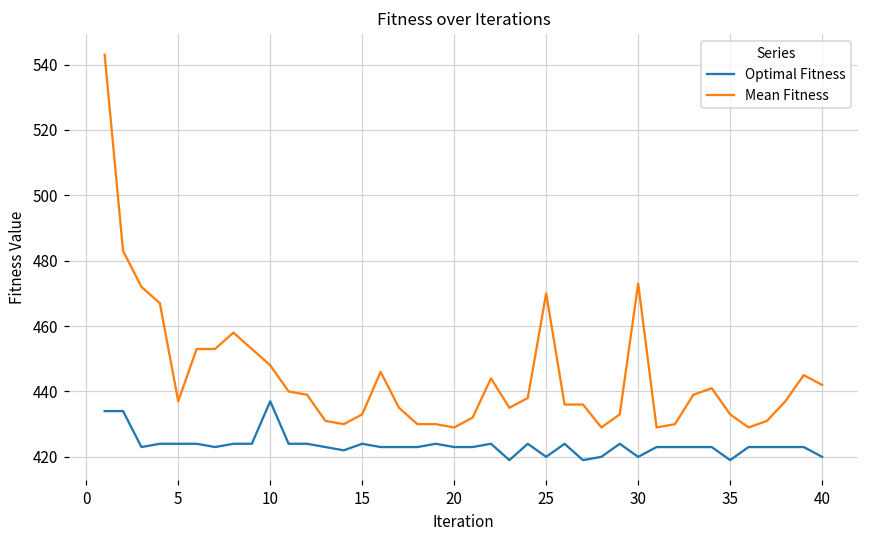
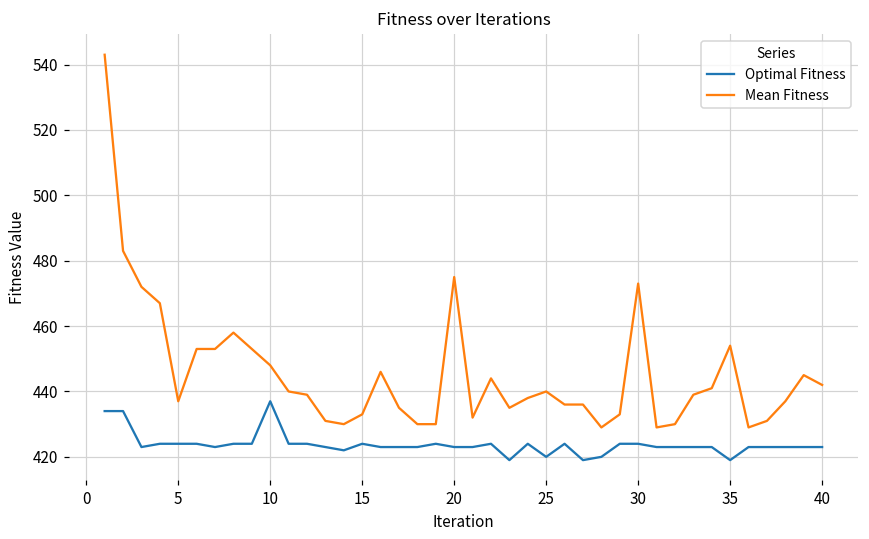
  {
    "Optimal Fitness": {
      "5": 424,
      "10": 437,
      "15": 424,
      "20": 423,
      "25": 420,
-     "30": 420,
+     "30": 424,
      "35": 419,
-     "40": 420
+     "40": 423
    },
    "Mean Fitness": {
      "5": 437,
      "10": 448,
      "15": 433,
-     "20": 429,
-     "25": 470,
+     "20": 475,
+     "25": 440,
      "30": 473,
-     "35": 433,
+     "35": 454,
      "40": 442
    }
  }
